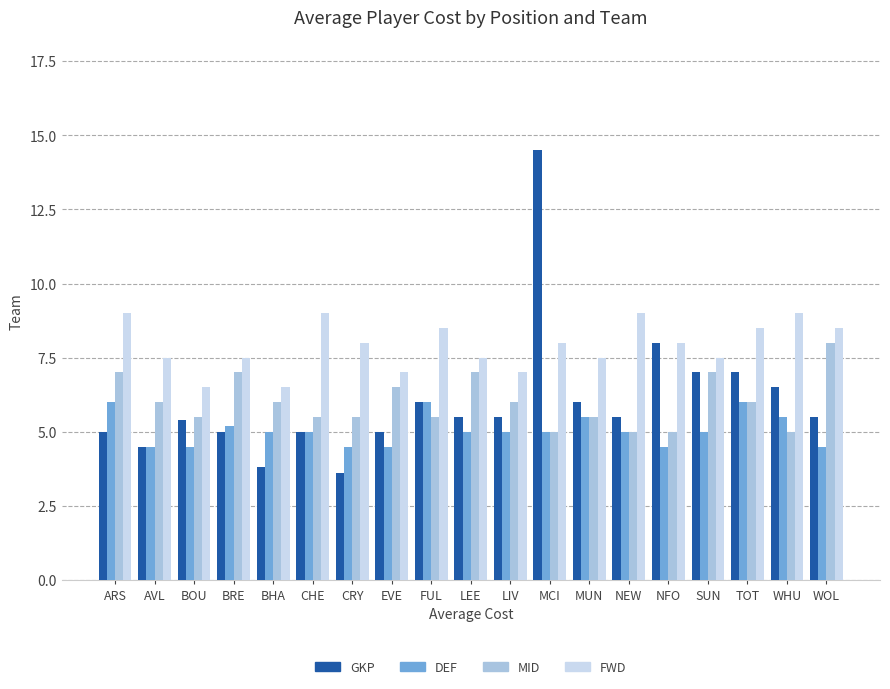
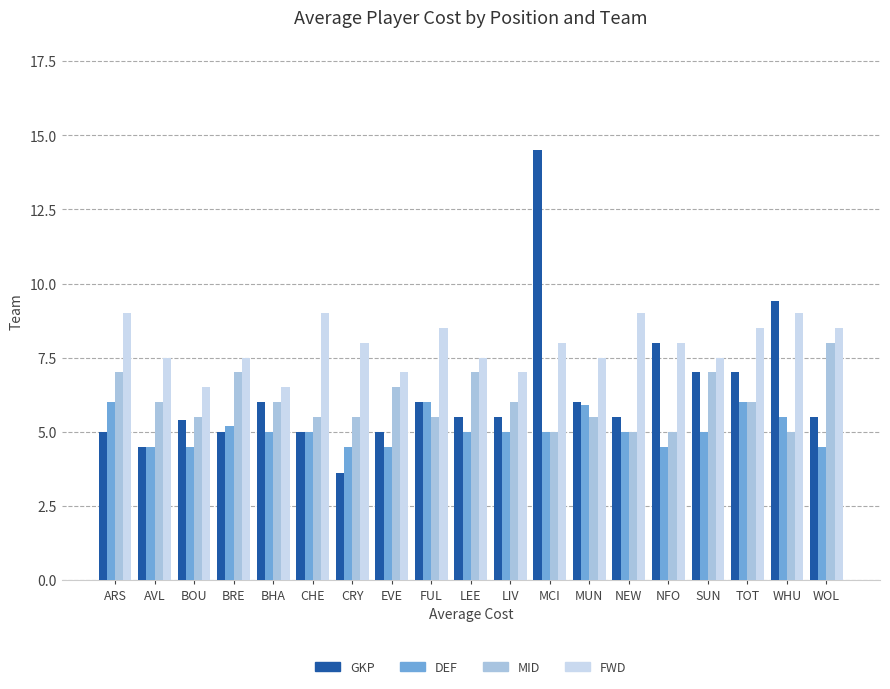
  {
    "GKP": {
      "ARS": 5.0,
      "AVL": 4.5,
      "BOU": 5.4,
      "BRE": 5.0,
-     "BHA": 3.8,
+     "BHA": 6.0,
      "CHE": 5.0,
      "CRY": 3.6,
      "EVE": 5.0,
      "FUL": 6.0,
      "LEE": 5.5,
      "LIV": 5.5,
      "MCI": 14.5,
      "MUN": 6.0,
      "NEW": 5.5,
      "NFO": 8.0,
      "SUN": 7.0,
      "TOT": 7.0,
-     "WHU": 6.5,
+     "WHU": 9.4,
      "WOL": 5.5
    },
    "DEF": {
      "ARS": 6.0,
      "AVL": 4.5,
      "BOU": 4.5,
      "BRE": 5.2,
      "BHA": 5.0,
      "CHE": 5.0,
      "CRY": 4.5,
      "EVE": 4.5,
      "FUL": 6.0,
      "LEE": 5.0,
      "LIV": 5.0,
      "MCI": 5.0,
-     "MUN": 5.5,
+     "MUN": 5.9,
      "NEW": 5.0,
      "NFO": 4.5,
      "SUN": 5.0,
      "TOT": 6.0,
      "WHU": 5.5,
      "WOL": 4.5
    }
  }
